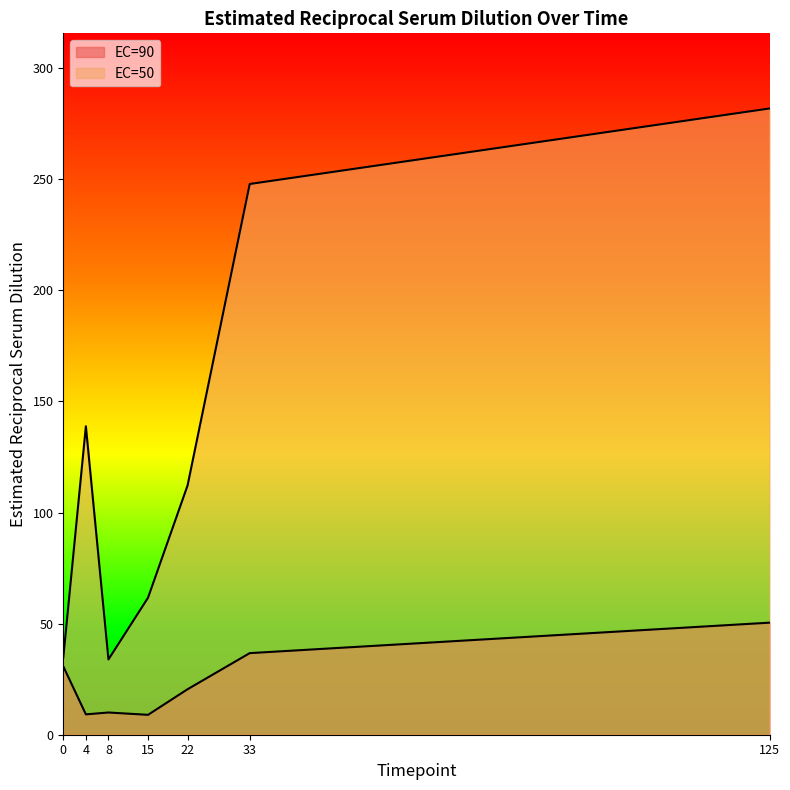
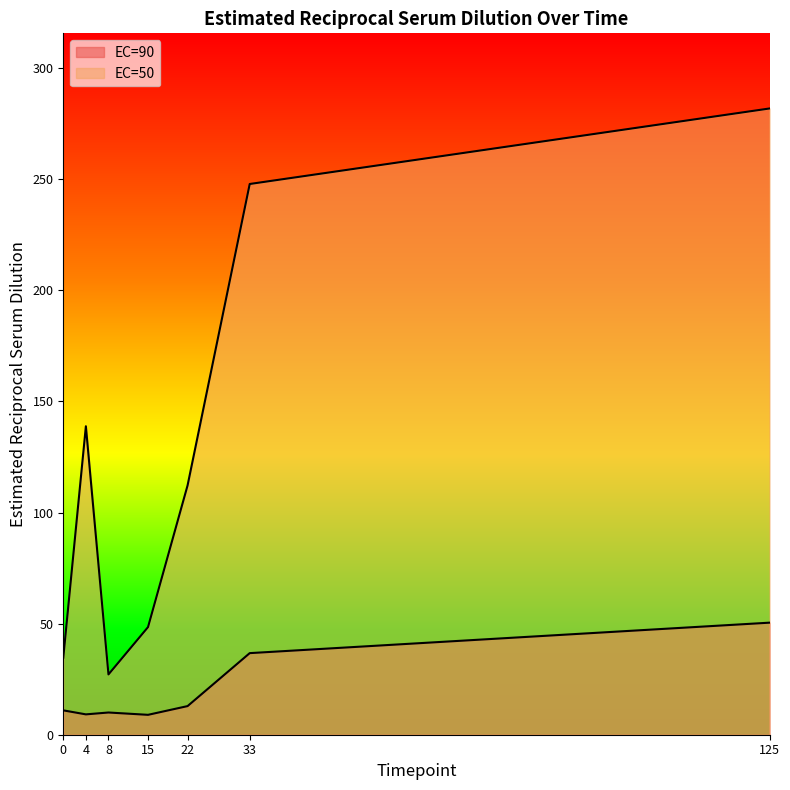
  {
    "EC=90": {
-     "0": 31,
+     "0": 11,
      "4": 9,
      "8": 10,
      "15": 9,
-     "22": 20,
+     "22": 13,
      "33": 37,
      "125": 50
    },
    "EC=50": {
      "0": 35,
      "4": 139,
-     "8": 34,
-     "15": 62,
+     "8": 27,
+     "15": 48,
      "22": 112,
      "33": 248,
      "125": 282
    }
  }
